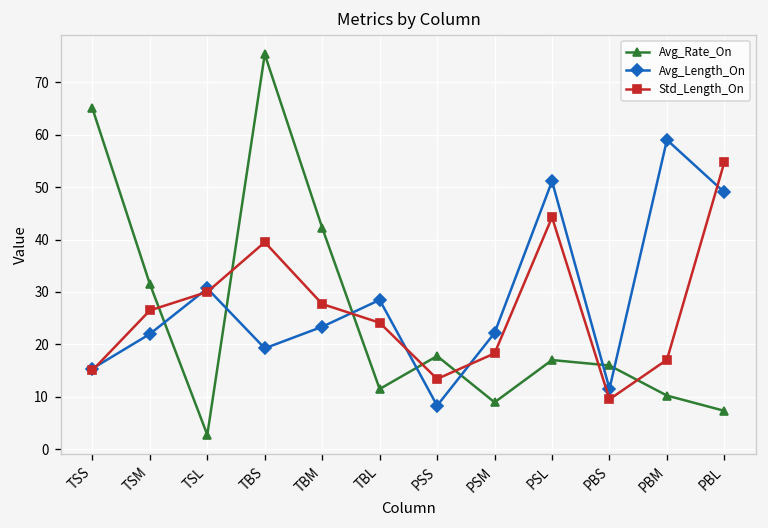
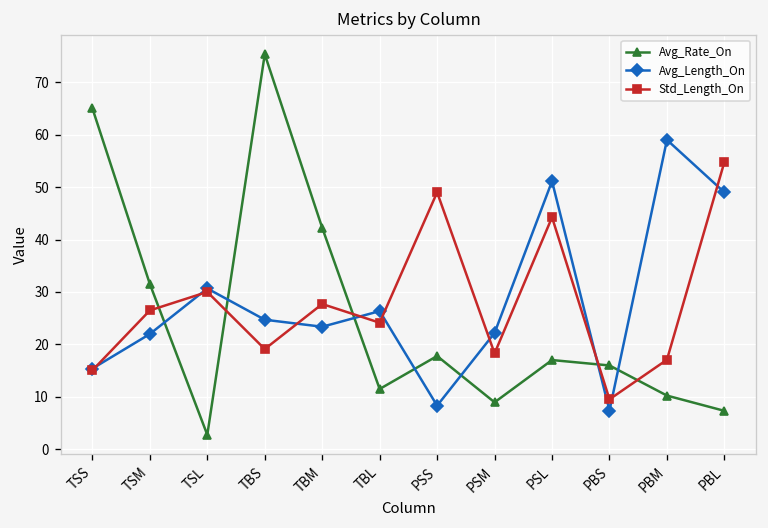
  {
    "Avg_Rate_On": {
      "TSS": 65,
      "TSM": 32,
      "TSL": 3,
      "TBS": 75,
      "TBM": 42,
      "TBL": 11,
      "PSS": 18,
      "PSM": 9,
      "PSL": 17,
      "PBS": 16,
      "PBM": 10,
      "PBL": 7
    },
    "Avg_Length_On": {
      "TSM": 22,
      "TSL": 31,
-     "TBS": 19,
+     "TBS": 25,
      "TBM": 23,
-     "TBL": 28,
+     "TBL": 26,
      "PSS": 8,
      "PSM": 22,
      "PSL": 51,
-     "PBS": 12,
+     "PBS": 7,
      "PBM": 59,
      "PBL": 49
    },
    "Std_Length_On": {
      "TSM": 26,
      "TSL": 30,
-     "TBS": 39,
+     "TBS": 19,
      "TBM": 28,
      "TBL": 24,
-     "PSS": 13,
+     "PSS": 49,
      "PSM": 18,
      "PSL": 44,
      "PBS": 10,
      "PBM": 17,
      "PBL": 55
    }
  }
